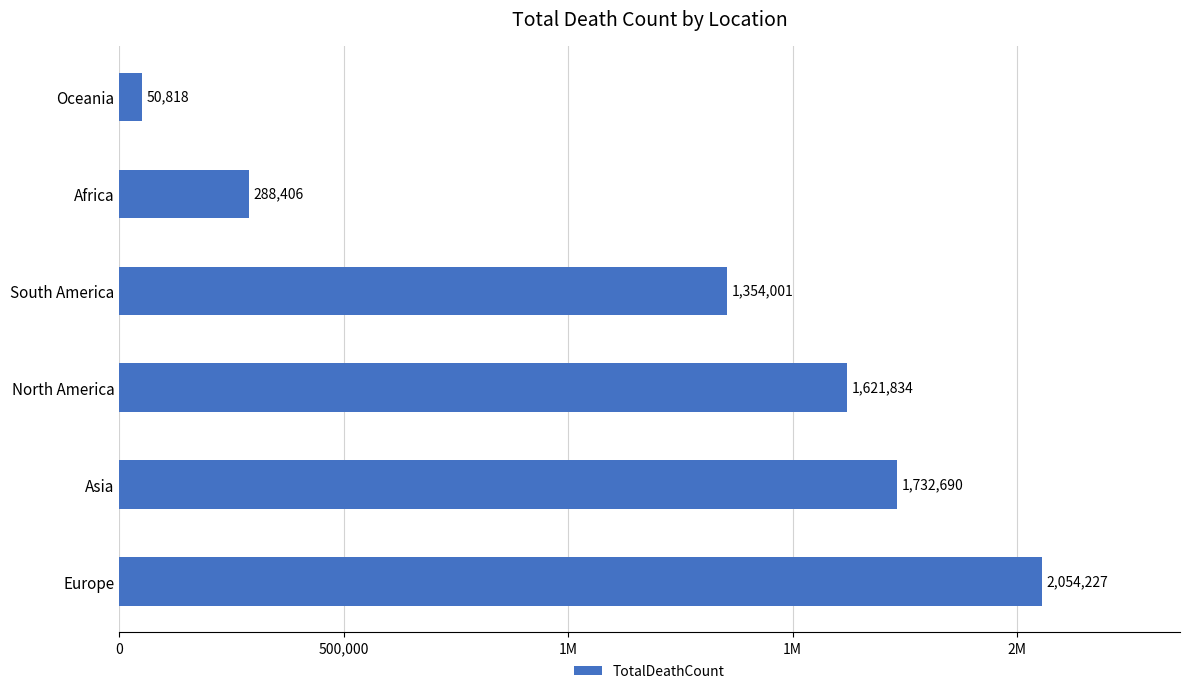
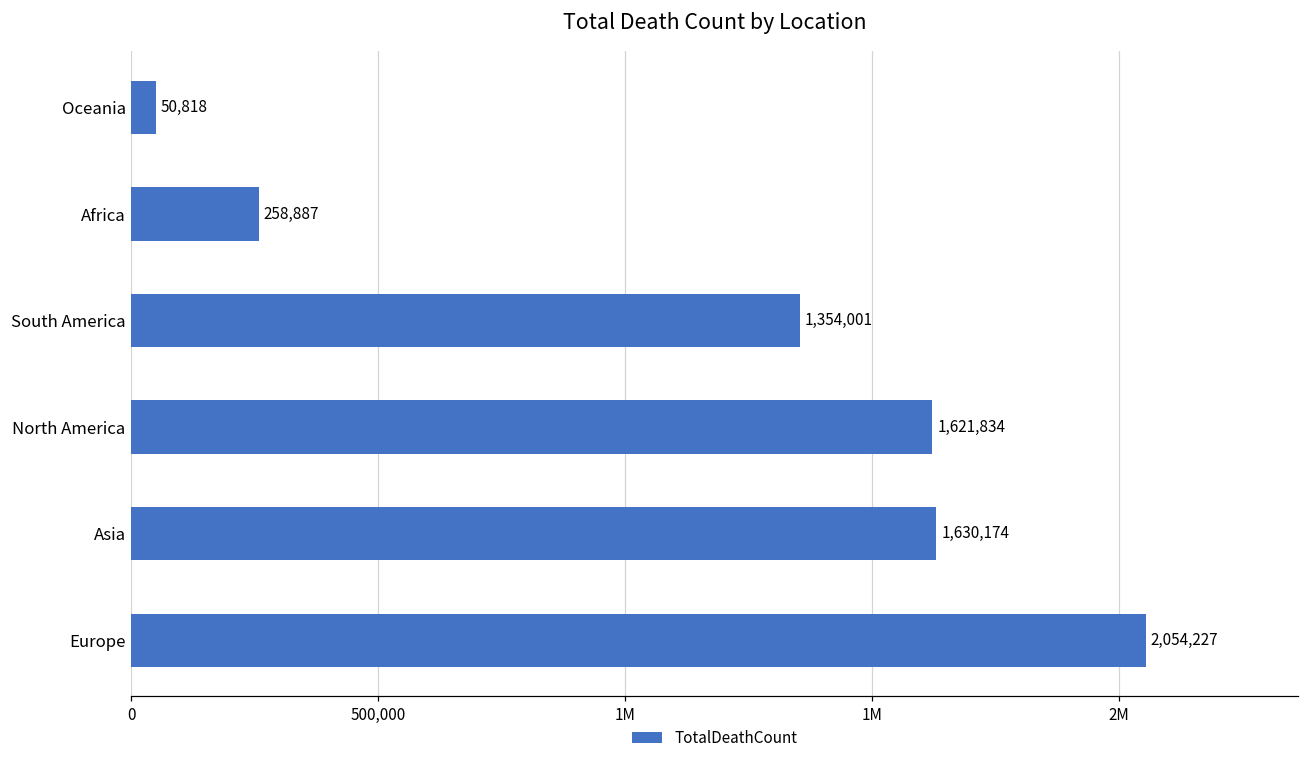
  {
    "Oceania": "50,818",
-   "Africa": "288,406",
+   "Africa": "258,887",
    "South America": "1,354,001",
    "North America": "1,621,834",
-   "Asia": "1,732,690",
+   "Asia": "1,630,174",
    "Europe": "2,054,227"
  }
